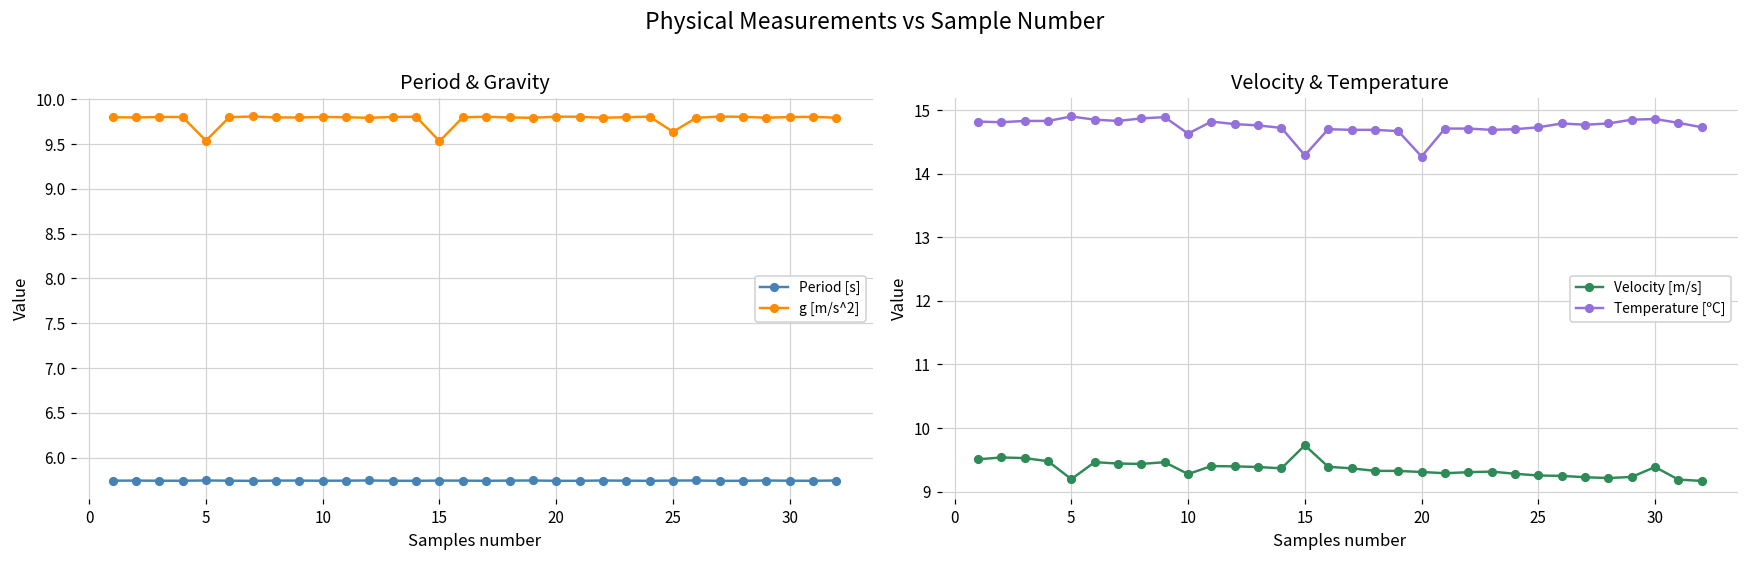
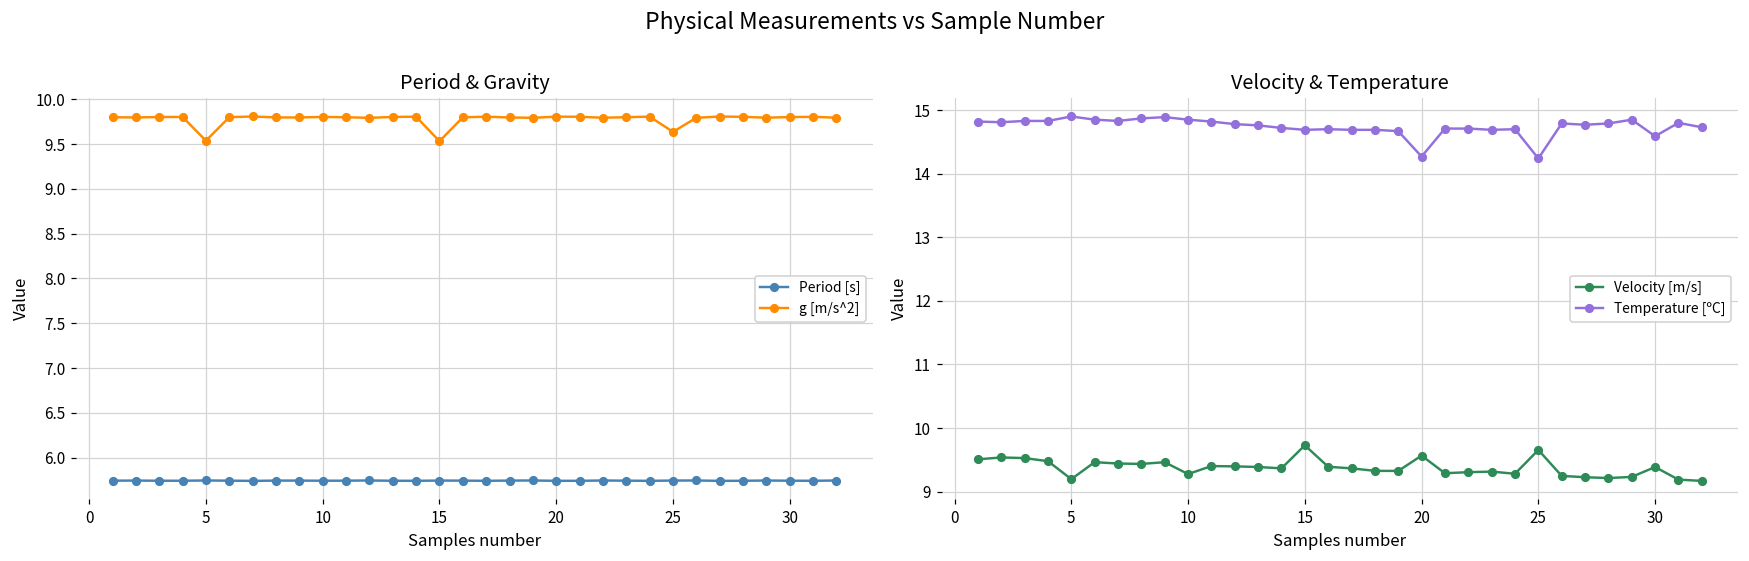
  {
    "Period & Gravity": {
      "Period [s]": {
        "5": 5.7,
        "10": 5.7,
        "15": 5.7,
        "20": 5.7,
        "25": 5.7,
        "30": 5.7
      },
      "g [m/s^2]": {
        "5": 9.5,
        "10": 9.8,
        "15": 9.5,
        "20": 9.8,
        "25": 9.6,
        "30": 9.8
      }
    },
    "Velocity & Temperature": {
      "Velocity [m/s]": {
        "5": 9.2,
        "10": 9.3,
        "15": 9.7,
-       "20": 9.3,
-       "25": 9.3,
+       "20": 9.6,
+       "25": 9.7,
        "30": 9.4
      },
      "Temperature [ºC]": {
        "5": 14.9,
-       "10": 14.6,
-       "15": 14.3,
+       "10": 14.9,
+       "15": 14.7,
        "20": 14.3,
-       "25": 14.7,
-       "30": 14.9
+       "25": 14.2,
+       "30": 14.6
      }
    }
  }
